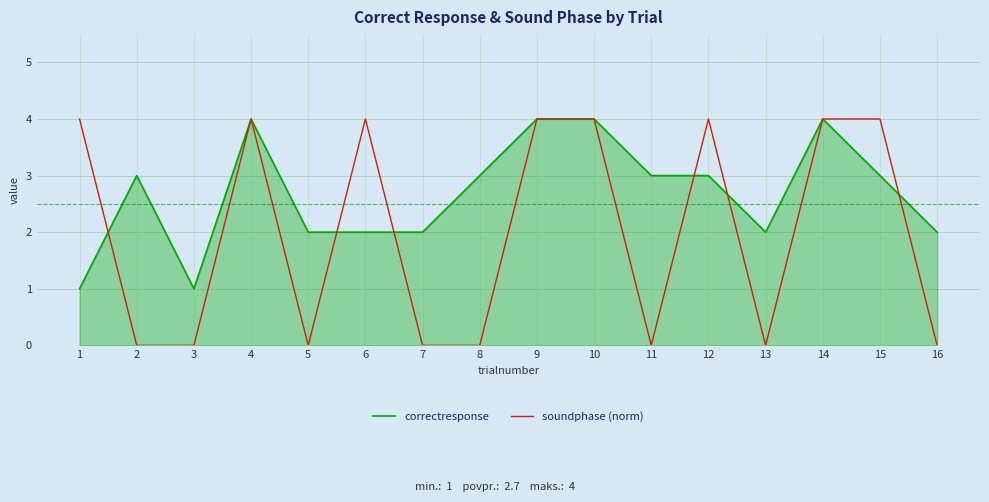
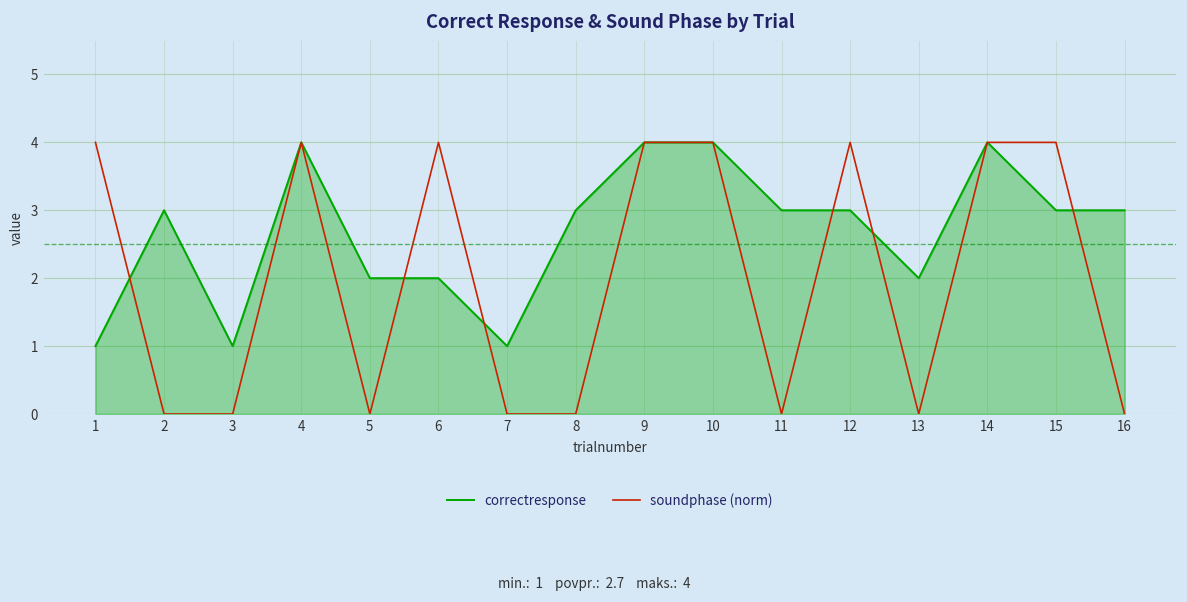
  {
    "correctresponse": {
      "1": 1,
      "2": 3,
      "3": 1,
      "5": 2,
      "6": 2,
-     "7": 2,
+     "7": 1,
      "8": 3,
      "11": 3,
      "12": 3,
      "13": 2,
      "15": 3,
-     "16": 2
+     "16": 3
    },
    "soundphase (norm)": {
      "1": 4,
      "2": 0,
      "3": 0,
      "5": 0,
      "6": 4,
      "7": 0,
      "8": 0,
      "11": 0,
      "12": 4,
      "13": 0,
      "15": 4,
      "16": 0
    }
  }
